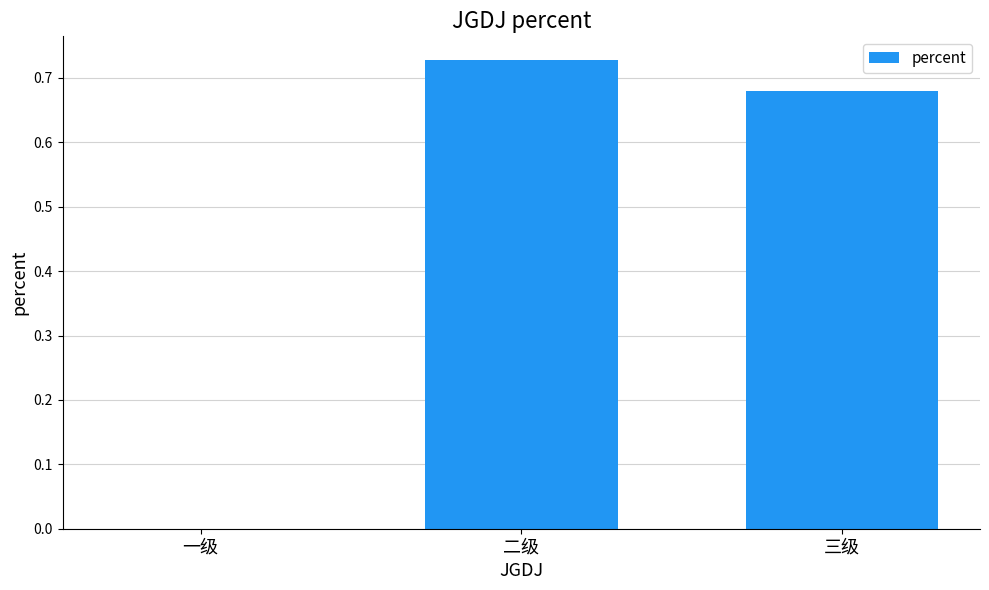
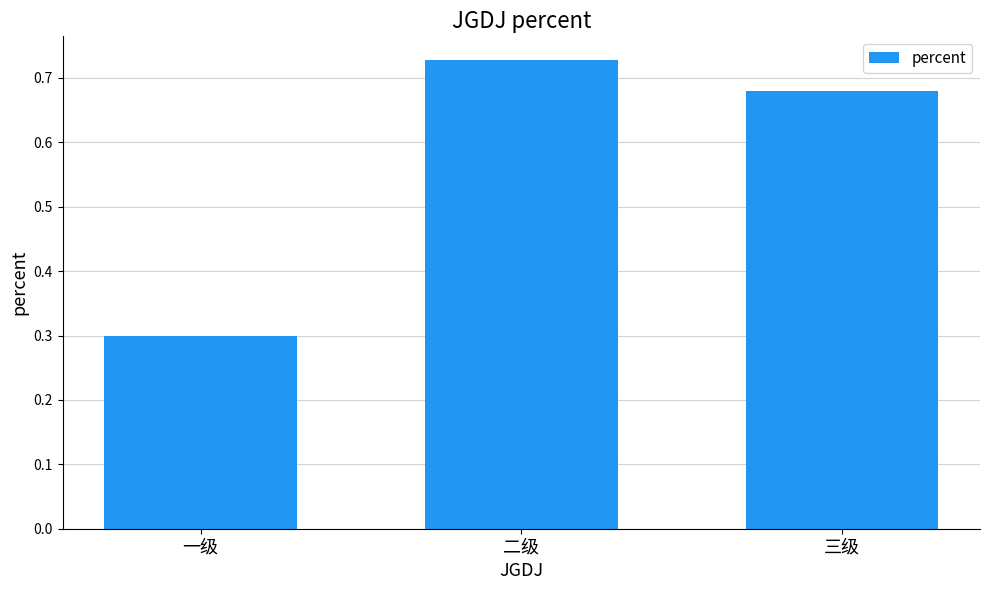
  {
-   "一级": 0.0,
+   "一级": 0.3,
    "二级": 0.73,
    "三级": 0.68
  }
